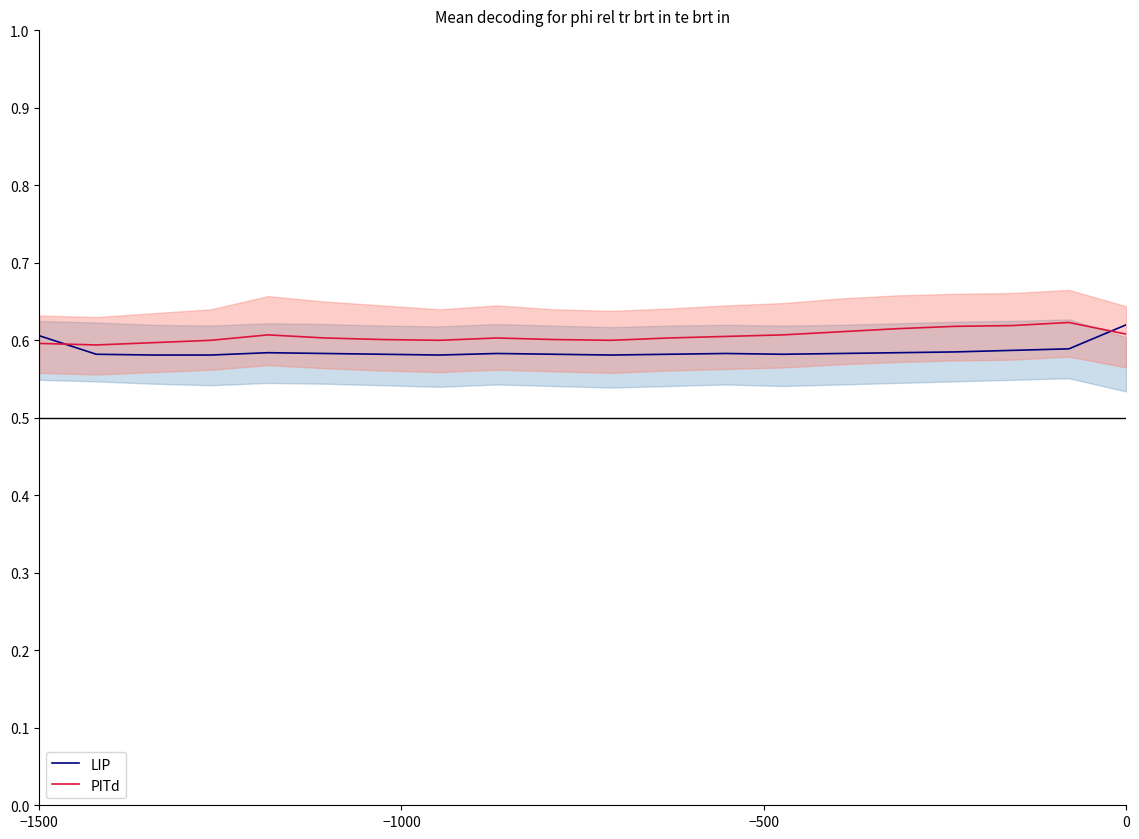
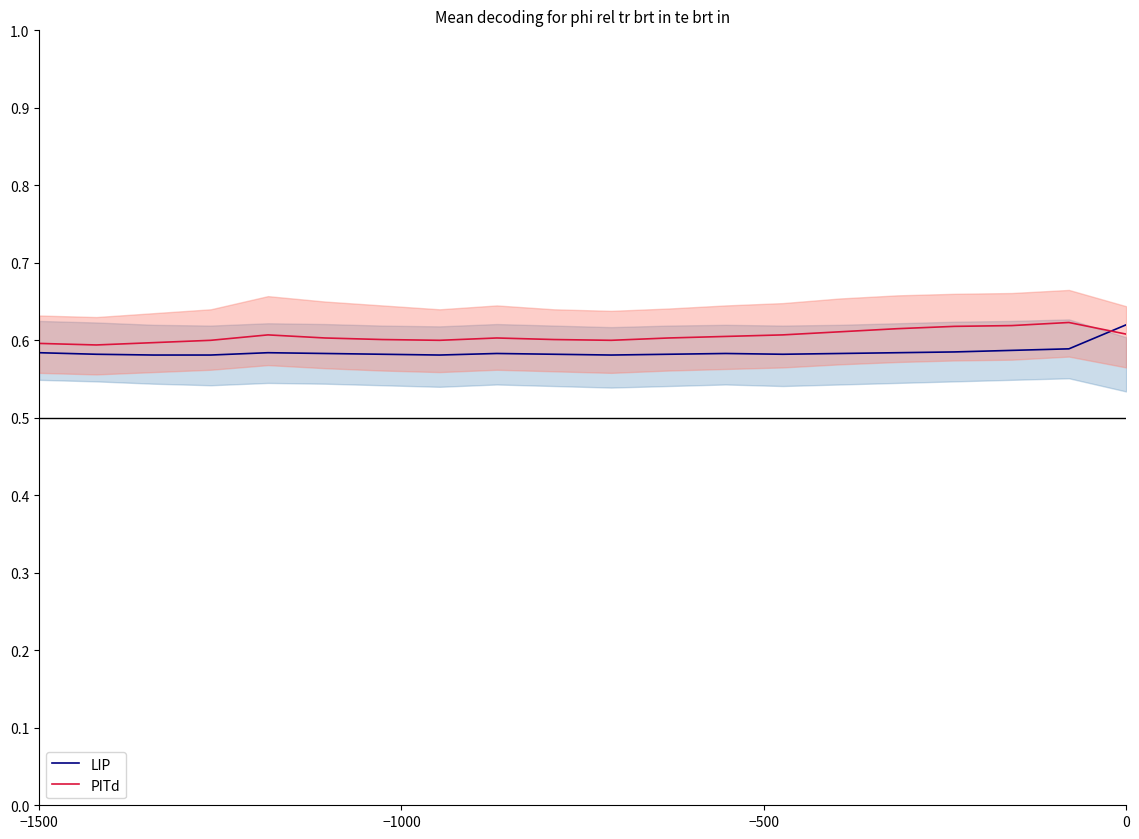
  {
    "LIP": {
-     "−1500": 0.61,
+     "−1500": 0.58,
      "0": 0.62
    },
    "PITd": {
      "−1500": 0.60,
      "0": 0.61
    }
  }
